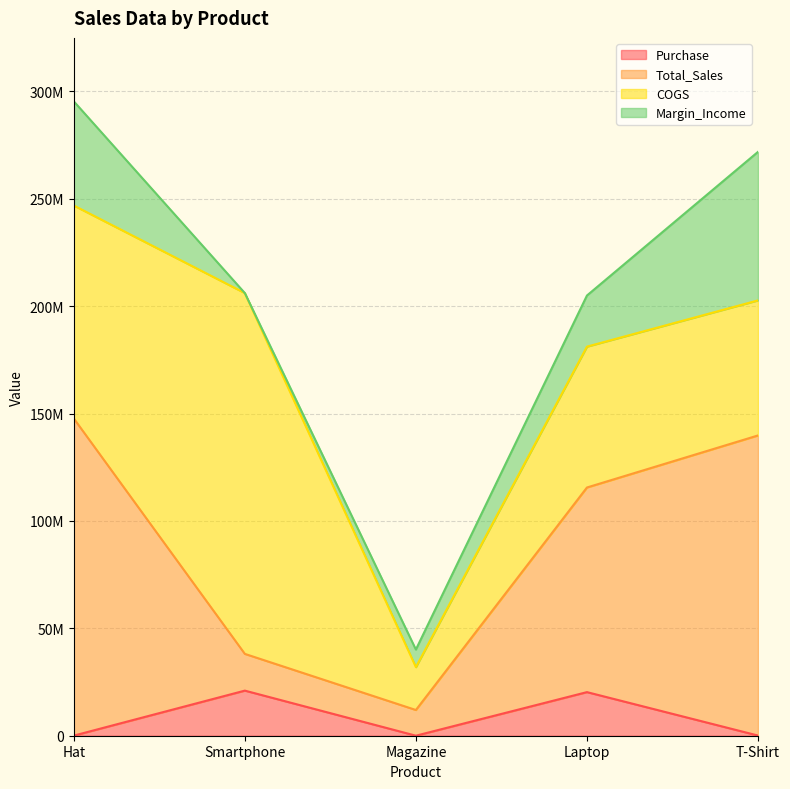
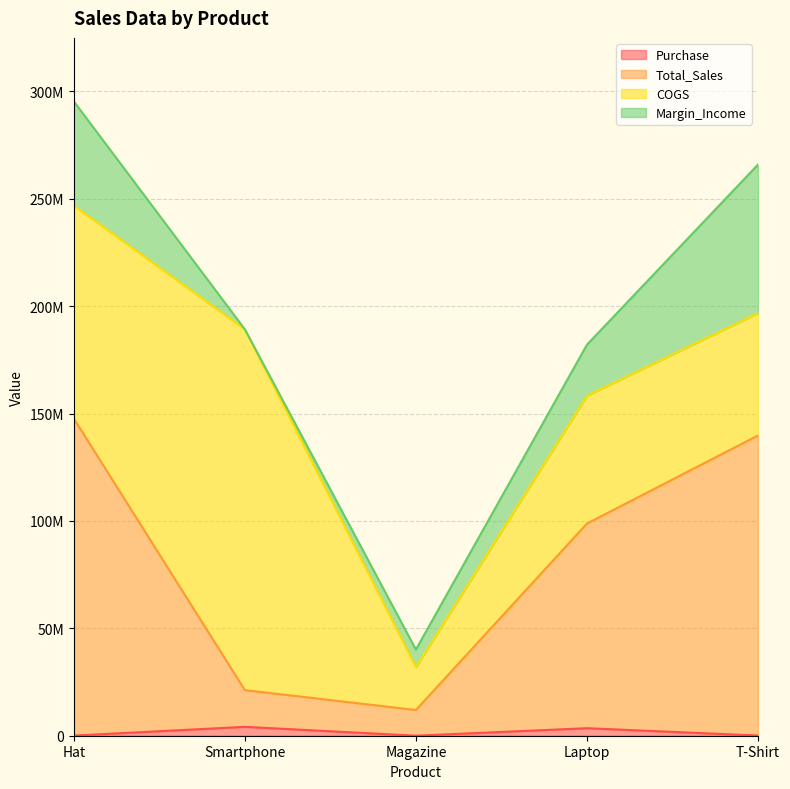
  {
    "Purchase": {
      "Hat": 0,
-     "Smartphone": 21000000,
+     "Smartphone": 4000000,
      "Magazine": 0,
-     "Laptop": 20000000,
+     "Laptop": 4000000,
      "T-Shirt": 0
    },
    "Total_Sales": {
      "Hat": 148000000,
      "Smartphone": 17000000,
      "Magazine": 12000000,
      "Laptop": 95000000,
      "T-Shirt": 140000000
    },
    "COGS": {
      "Hat": 99000000,
      "Magazine": 20000000,
-     "Laptop": 66000000,
-     "T-Shirt": 63000000
+     "Laptop": 60000000,
+     "T-Shirt": 57000000
    },
    "Margin_Income": {
      "Hat": 49000000,
      "Magazine": 8000000,
      "Laptop": 24000000,
      "T-Shirt": 69000000
    }
  }
